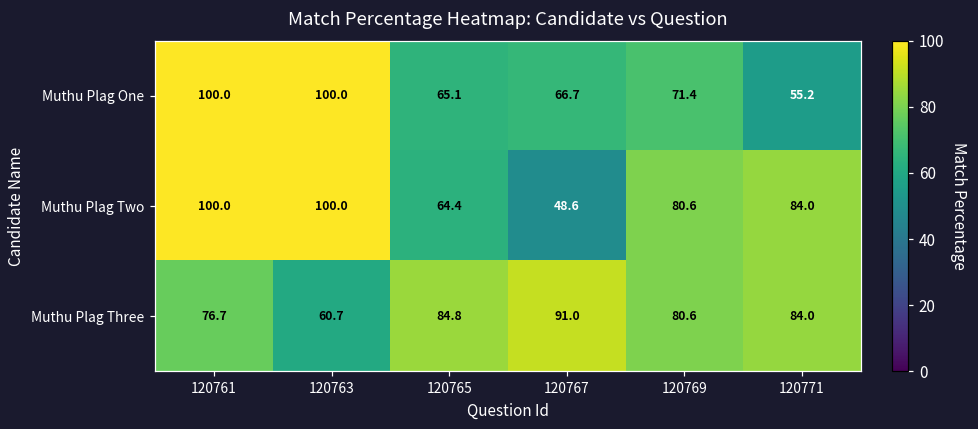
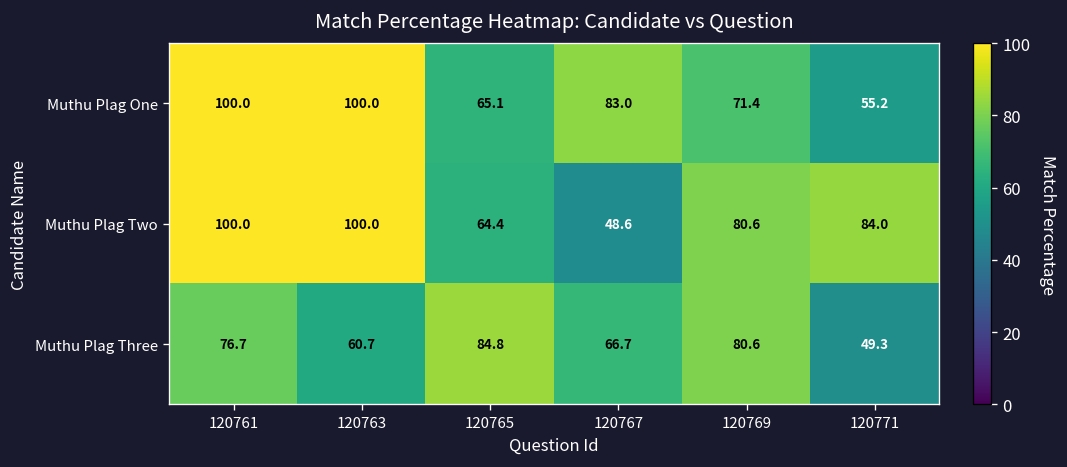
  {
    "Muthu Plag One": {
      "120761": 100.0,
      "120763": 100.0,
      "120765": 65.1,
-     "120767": 66.7,
+     "120767": 83.0,
      "120769": 71.4,
      "120771": 55.2
    },
    "Muthu Plag Two": {
      "120761": 100.0,
      "120763": 100.0,
      "120765": 64.4,
      "120767": 48.6,
      "120769": 80.6,
      "120771": 84.0
    },
    "Muthu Plag Three": {
      "120761": 76.7,
      "120763": 60.7,
      "120765": 84.8,
-     "120767": 91.0,
+     "120767": 66.7,
      "120769": 80.6,
-     "120771": 84.0
+     "120771": 49.3
    }
  }
